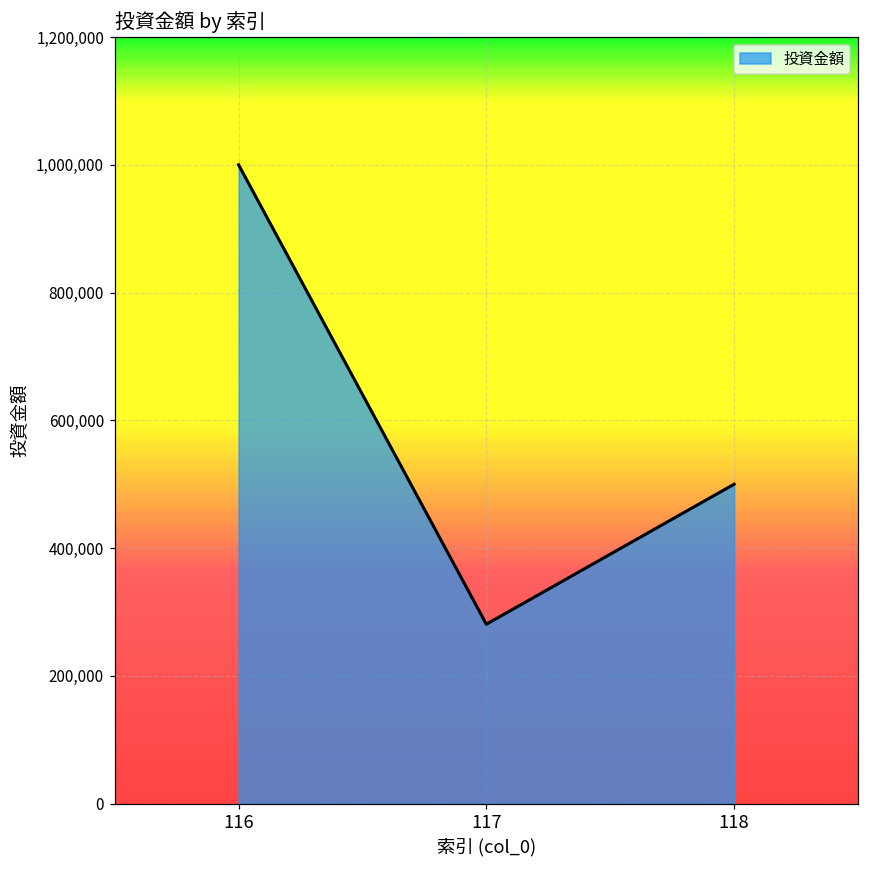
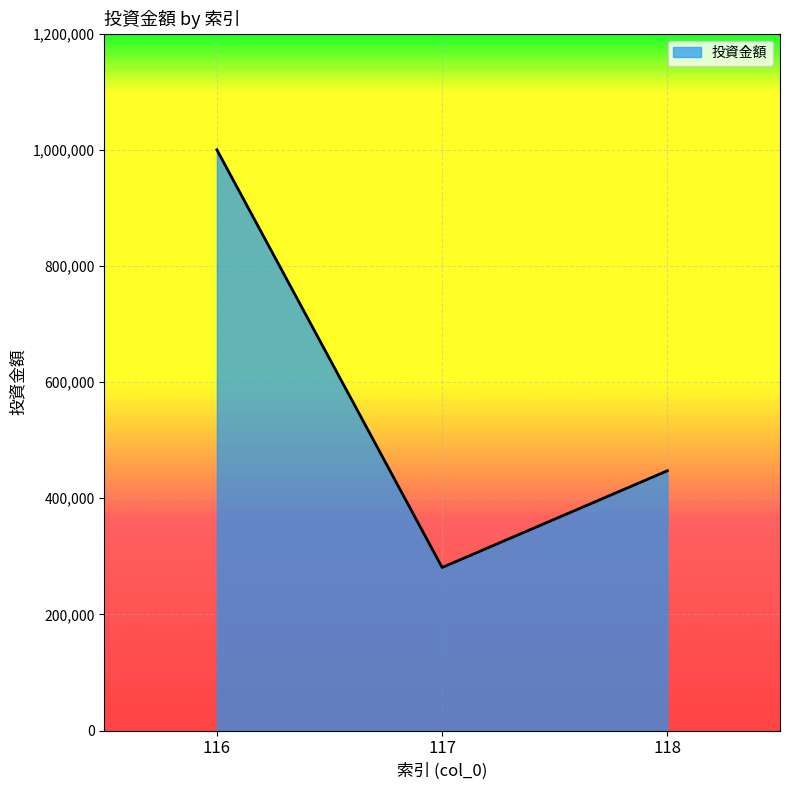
  {
    "116": "1,000,000",
    "117": "280,000",
-   "118": "500,000"
+   "118": "450,000"
  }
